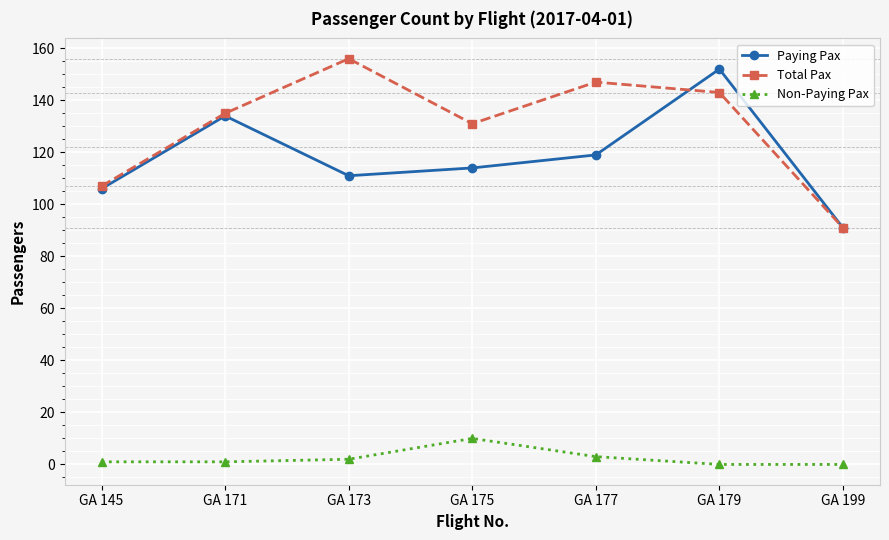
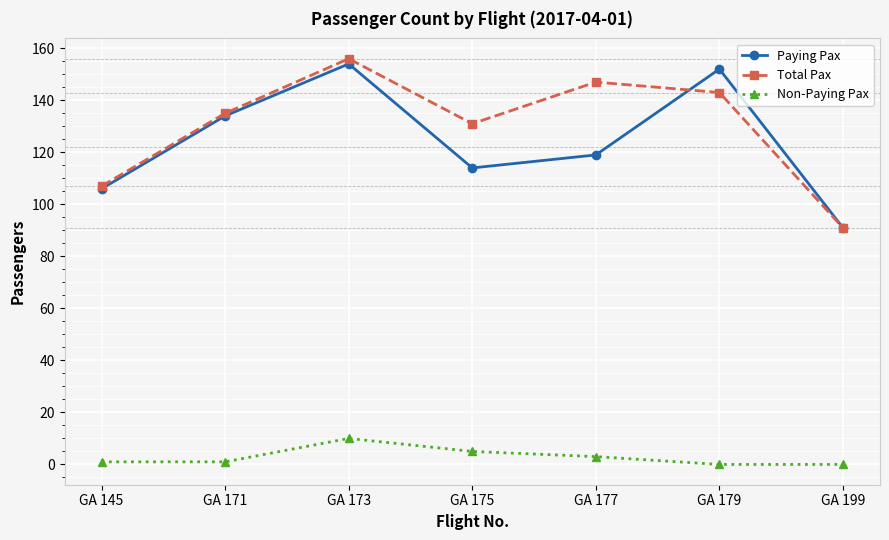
  {
    "Paying Pax": {
      "GA 145": 106,
      "GA 171": 134,
-     "GA 173": 111,
+     "GA 173": 154,
      "GA 175": 114,
      "GA 177": 119,
      "GA 179": 152
    },
    "Total Pax": {
      "GA 145": 107,
      "GA 171": 135,
      "GA 173": 156,
      "GA 175": 131,
      "GA 177": 147,
      "GA 179": 143
    },
    "Non-Paying Pax": {
      "GA 145": 1,
      "GA 171": 1,
-     "GA 173": 2,
-     "GA 175": 10,
+     "GA 173": 10,
+     "GA 175": 5,
      "GA 177": 3,
      "GA 179": 0,
      "GA 199": 0
    }
  }
